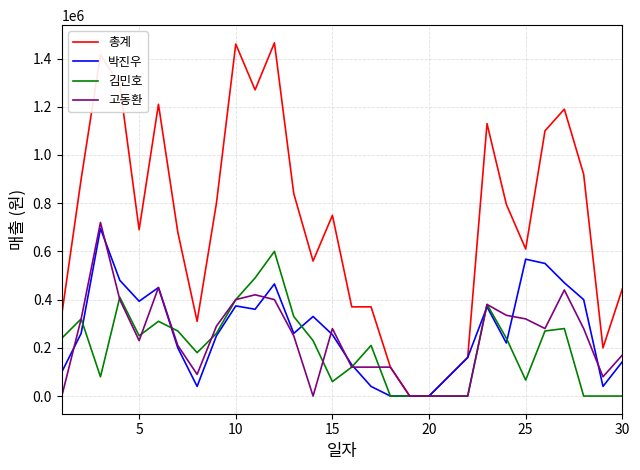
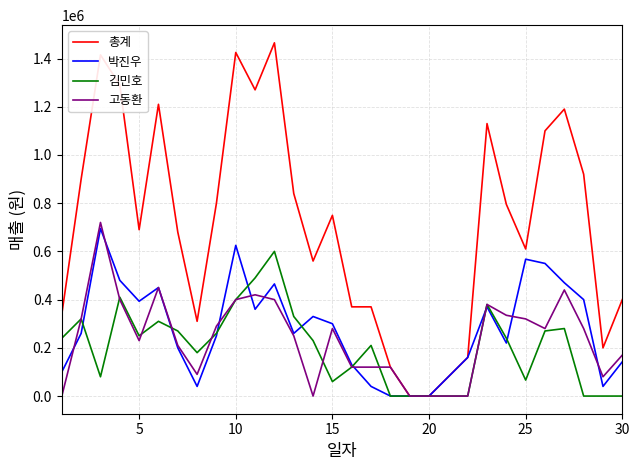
  {
    "총계": {
      "5": 690000,
-     "10": 1460000,
+     "10": 1430000,
      "15": 750000,
      "25": 610000,
-     "30": 440000
+     "30": 400000
    },
    "박진우": {
      "5": 390000,
-     "10": 370000,
-     "15": 250000,
+     "10": 630000,
+     "15": 300000,
      "25": 570000,
      "30": 140000
    },
    "김민호": {
      "5": 250000,
      "15": 60000,
      "25": 70000,
      "30": 0
    },
    "고동환": {
      "5": 230000,
      "15": 280000,
      "25": 320000,
      "30": 170000
    }
  }
